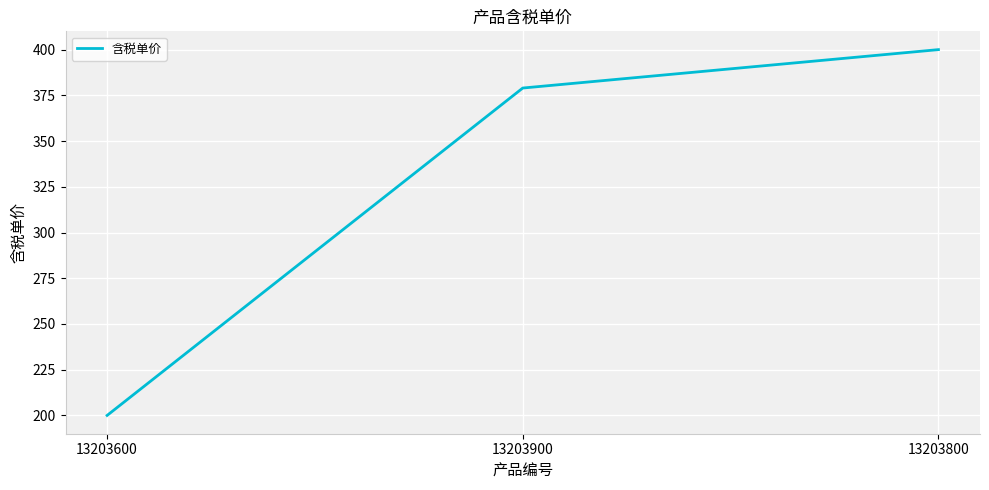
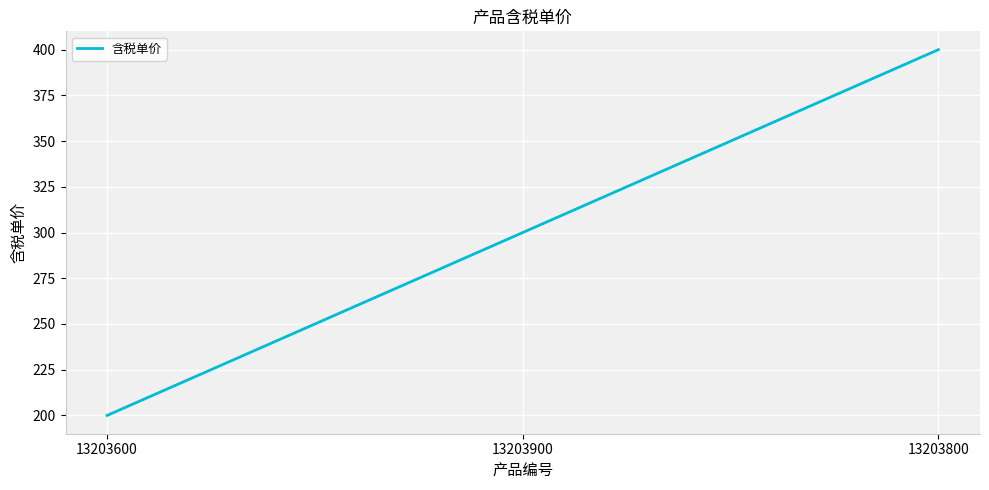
  {
    "13203600": 200,
-   "13203900": 379,
+   "13203900": 300,
    "13203800": 400
  }
